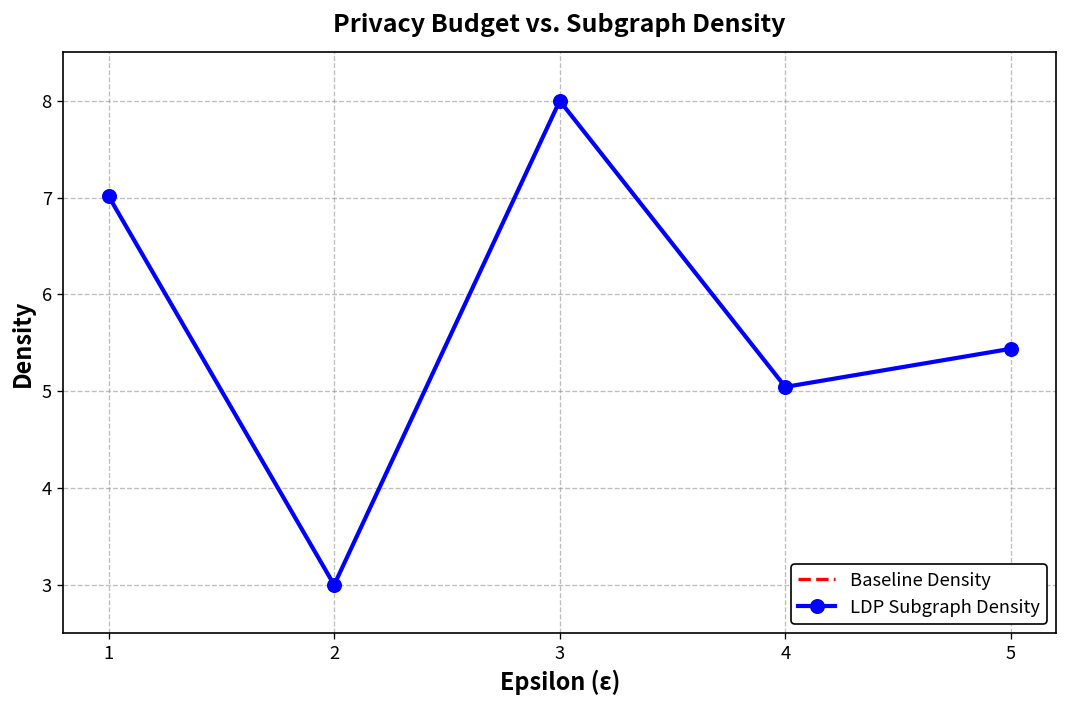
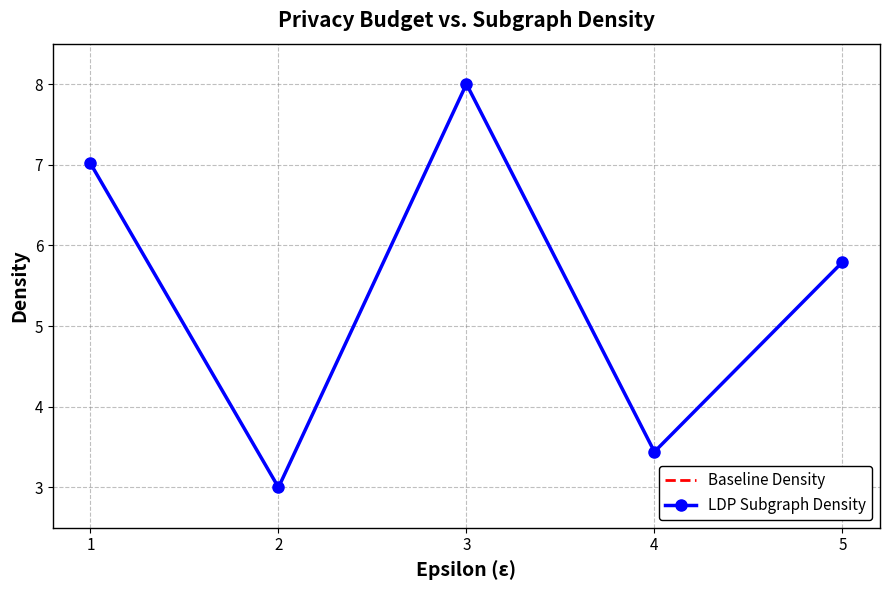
  {
    "1": 7.0,
    "2": 3.0,
    "3": 8.0,
-   "4": 5.0,
-   "5": 5.4
+   "4": 3.4,
+   "5": 5.8
  }
